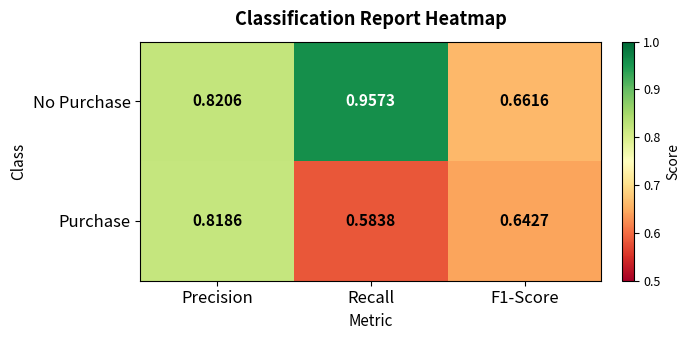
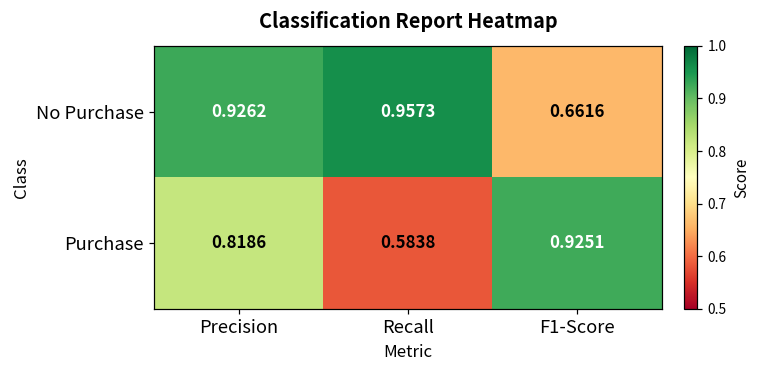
  {
    "No Purchase": {
-     "Precision": 0.8206,
+     "Precision": 0.9262,
      "Recall": 0.9573,
      "F1-Score": 0.6616
    },
    "Purchase": {
      "Precision": 0.8186,
      "Recall": 0.5838,
-     "F1-Score": 0.6427
+     "F1-Score": 0.9251
    }
  }
